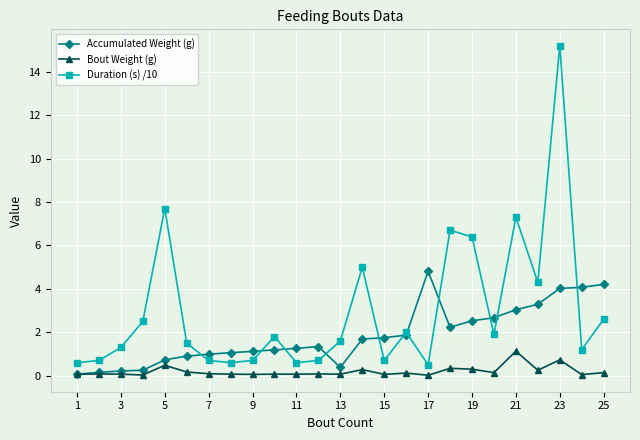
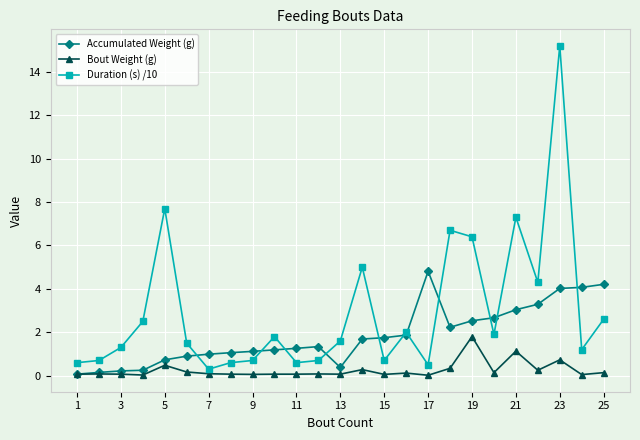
  {
    "Accumulated Weight (g)": {
      "3": 0.2,
      "5": 0.7,
      "7": 1.0,
      "9": 1.1,
      "11": 1.3,
      "13": 0.4,
      "15": 1.8,
      "17": 4.8,
      "19": 2.5,
      "21": 3.0,
      "23": 4.0,
      "25": 4.2
    },
    "Bout Weight (g)": {
      "3": 0.1,
      "5": 0.5,
      "7": 0.1,
      "9": 0.1,
      "11": 0.1,
      "13": 0.1,
      "15": 0.1,
      "17": 0.0,
-     "19": 0.3,
+     "19": 1.8,
      "21": 1.1,
      "23": 0.7,
      "25": 0.1
    },
    "Duration (s) /10": {
      "1": 0.6,
      "3": 1.3,
      "5": 7.7,
-     "7": 0.7,
+     "7": 0.3,
      "9": 0.7,
      "11": 0.6,
      "13": 1.6,
      "15": 0.7,
      "17": 0.5,
      "19": 6.4,
      "21": 7.3,
      "23": 15.2,
      "25": 2.6
    }
  }
